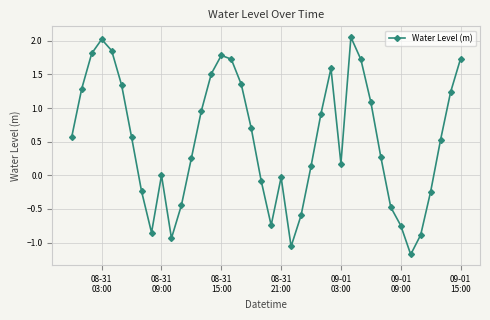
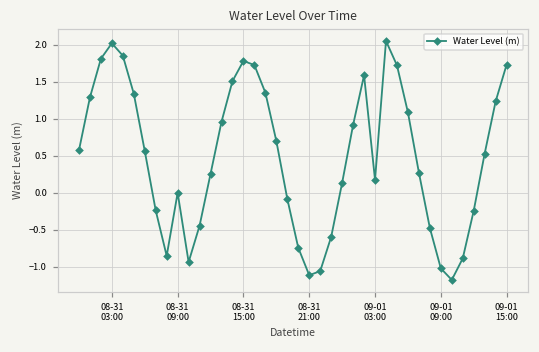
  {
    "08-31 03:00": 2.0,
    "08-31 09:00": 0.0,
    "08-31 15:00": 1.8,
-   "08-31 21:00": 0.0,
+   "08-31 21:00": -1.1,
    "09-01 03:00": 0.2,
-   "09-01 09:00": -0.7,
+   "09-01 09:00": -1.0,
    "09-01 15:00": 1.7
  }
